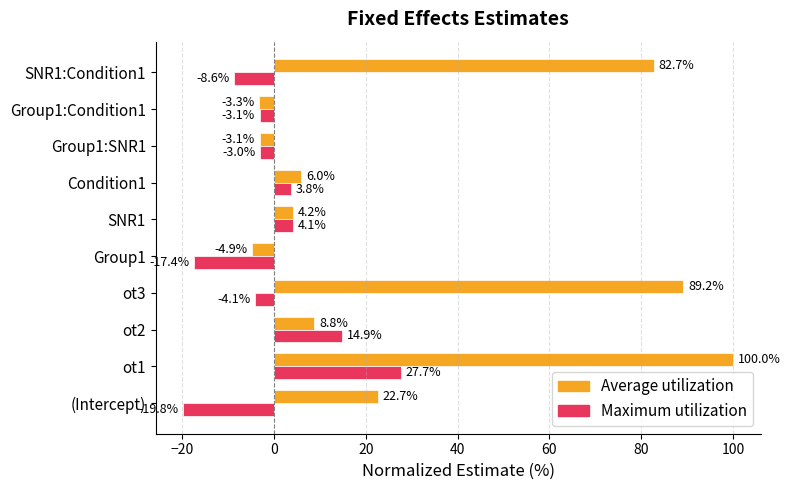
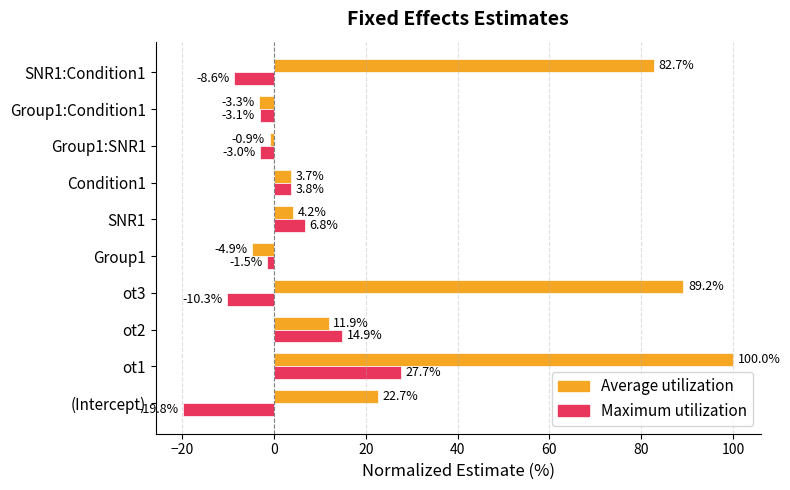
  {
    "Average utilization": {
      "SNR1:Condition1": "82.7%",
      "Group1:Condition1": "-3.3%",
-     "Group1:SNR1": "-3.1%",
-     "Condition1": "6.0%",
+     "Group1:SNR1": "-0.9%",
+     "Condition1": "3.7%",
      "SNR1": "4.2%",
      "Group1": "-4.9%",
      "ot3": "89.2%",
-     "ot2": "8.8%",
+     "ot2": "11.9%",
      "ot1": "100.0%",
      "(Intercept)": "22.7%"
    },
    "Maximum utilization": {
      "SNR1:Condition1": "-8.6%",
      "Group1:Condition1": "-3.1%",
      "Group1:SNR1": "-3.0%",
      "Condition1": "3.8%",
-     "SNR1": "4.1%",
-     "Group1": "-17.4%",
-     "ot3": "-4.1%",
+     "SNR1": "6.8%",
+     "Group1": "-1.5%",
+     "ot3": "-10.3%",
      "ot2": "14.9%",
      "ot1": "27.7%",
      "(Intercept)": "-19.8%"
    }
  }
